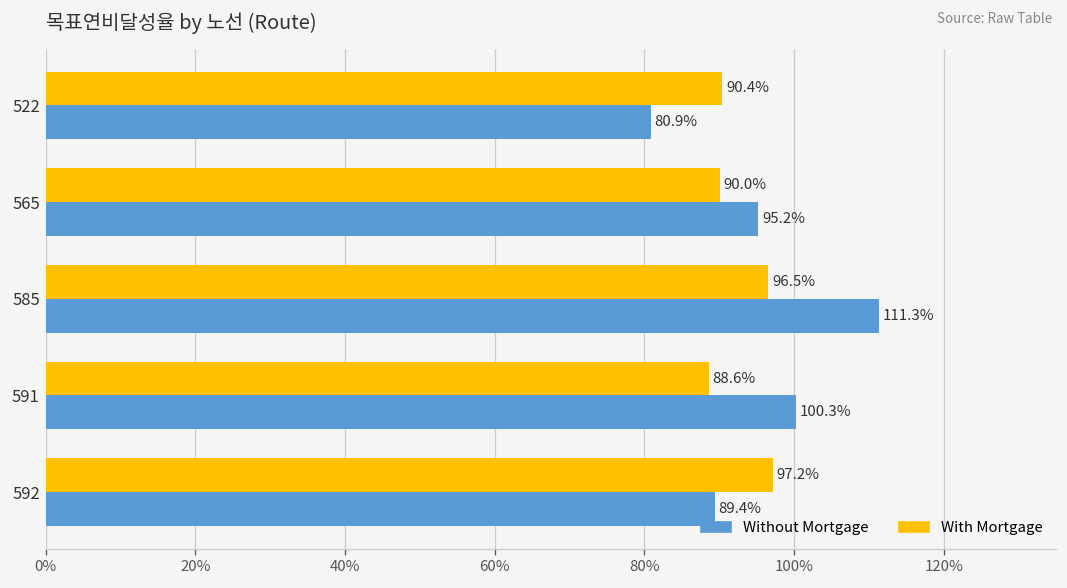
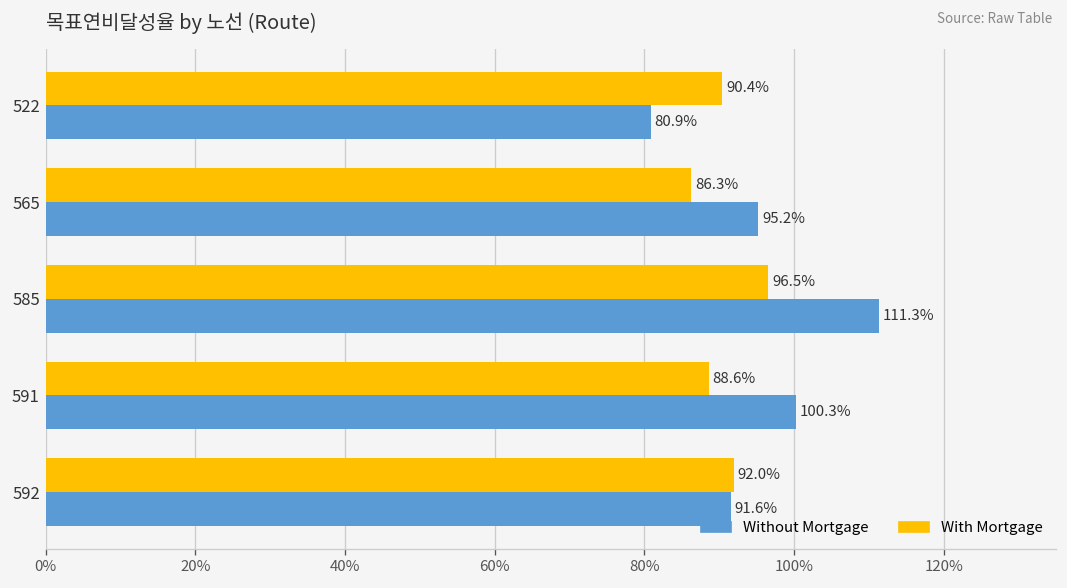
  {
    "Without Mortgage": {
      "522": "80.9%",
      "565": "95.2%",
      "585": "111.3%",
      "591": "100.3%",
-     "592": "89.4%"
+     "592": "91.6%"
    },
    "With Mortgage": {
      "522": "90.4%",
-     "565": "90.0%",
+     "565": "86.3%",
      "585": "96.5%",
      "591": "88.6%",
-     "592": "97.2%"
+     "592": "92.0%"
    }
  }
